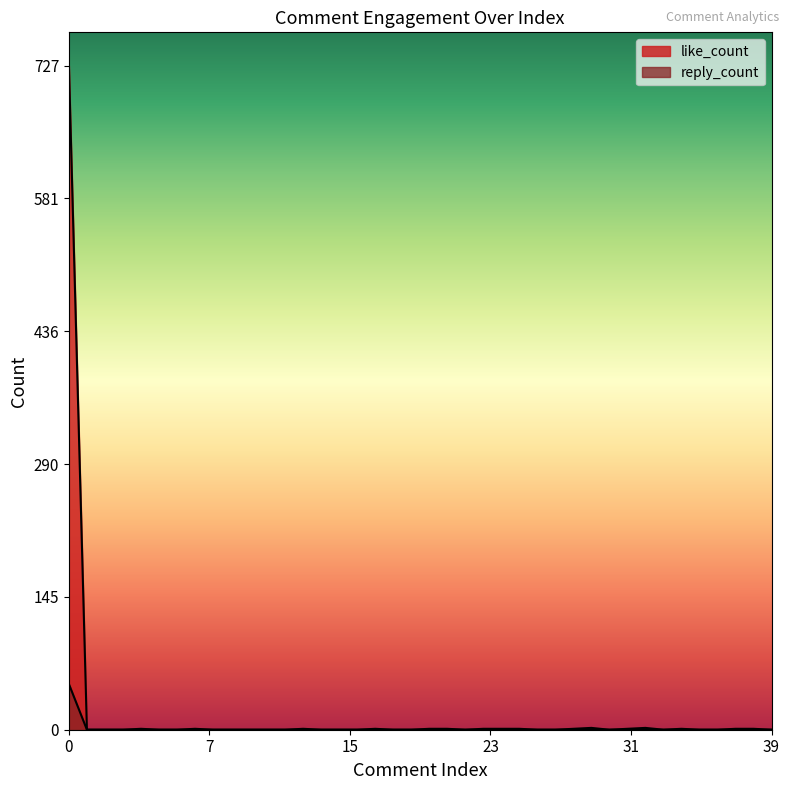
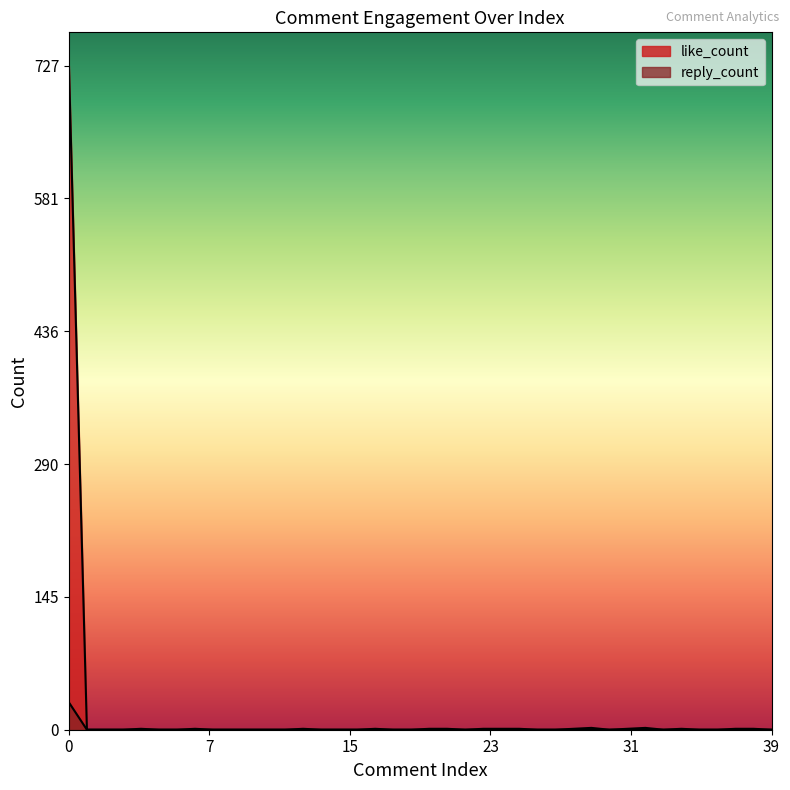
  {
    "like_count": {
      "0": 730
    },
    "reply_count": {
-     "0": 50
+     "0": 30
    }
  }
